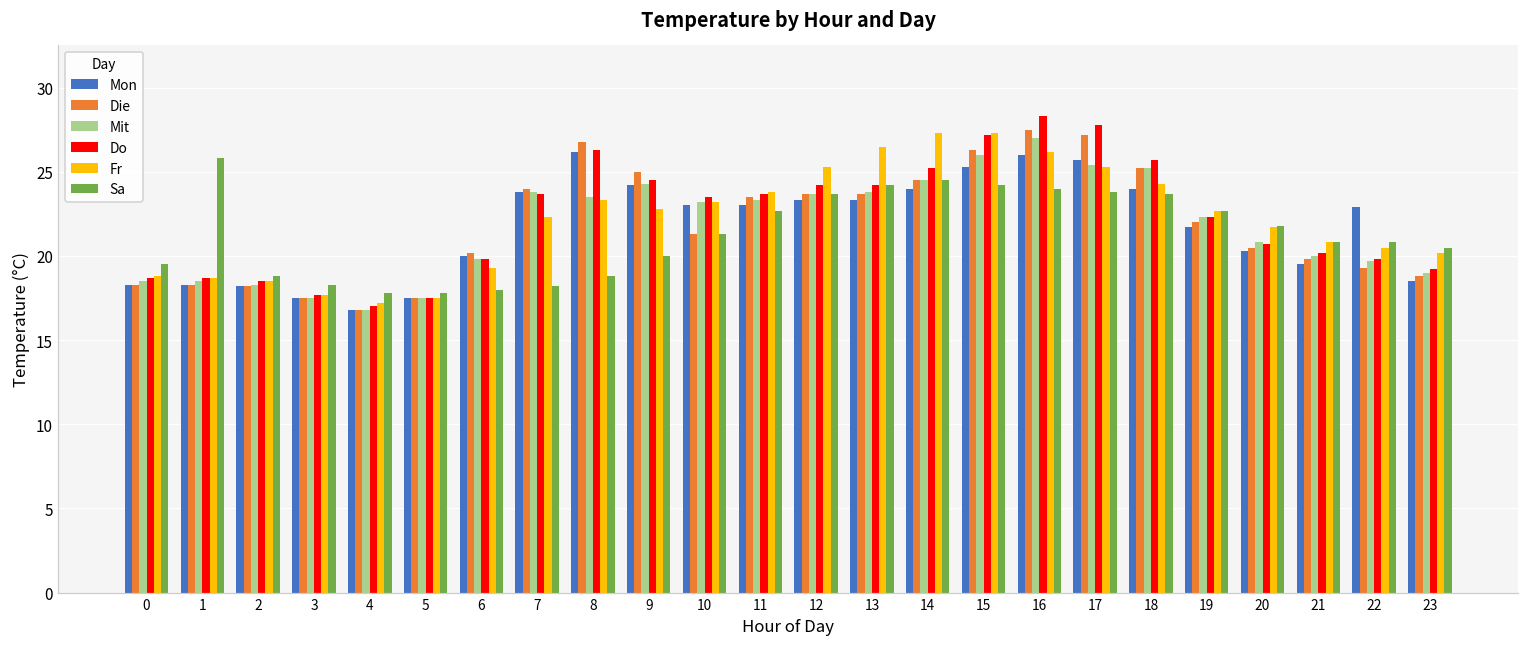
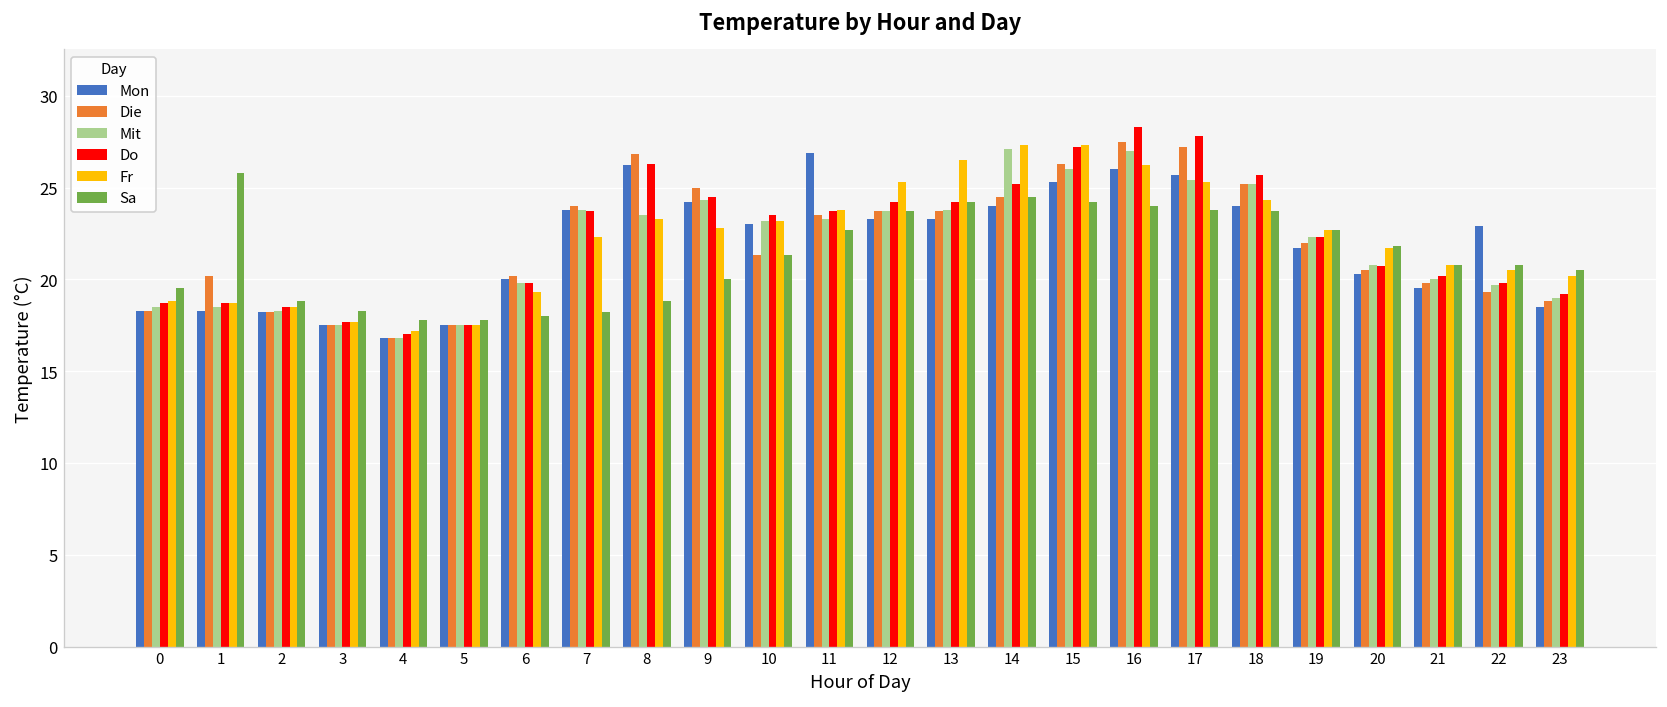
  {
    "Mon": {
      "0": 18.3,
      "1": 18.3,
      "2": 18.2,
      "3": 17.5,
      "4": 16.8,
      "5": 17.5,
      "6": 20.0,
      "7": 23.8,
      "8": 26.2,
      "9": 24.2,
      "10": 23.0,
-     "11": 23.0,
+     "11": 26.9,
      "12": 23.3,
      "13": 23.3,
      "14": 24.0,
      "15": 25.3,
      "16": 26.0,
      "17": 25.7,
      "18": 24.0,
      "19": 21.7,
      "20": 20.3,
      "21": 19.5,
      "22": 22.9,
      "23": 18.5
    },
    "Die": {
      "0": 18.3,
-     "1": 18.3,
+     "1": 20.2,
      "2": 18.2,
      "3": 17.5,
      "4": 16.8,
      "5": 17.5,
      "6": 20.2,
      "7": 24.0,
      "8": 26.8,
      "9": 25.0,
      "10": 21.3,
      "11": 23.5,
      "12": 23.7,
      "13": 23.7,
      "14": 24.5,
      "15": 26.3,
      "16": 27.5,
      "17": 27.2,
      "18": 25.2,
      "19": 22.0,
      "20": 20.5,
      "21": 19.8,
      "22": 19.3,
      "23": 18.8
    },
    "Mit": {
      "0": 18.5,
      "1": 18.5,
      "2": 18.3,
      "3": 17.5,
      "4": 16.8,
      "5": 17.5,
      "6": 19.8,
      "7": 23.8,
      "8": 23.5,
      "9": 24.3,
      "10": 23.2,
      "11": 23.3,
      "12": 23.7,
      "13": 23.8,
-     "14": 24.5,
+     "14": 27.1,
      "15": 26.0,
      "16": 27.0,
      "17": 25.4,
      "18": 25.2,
      "19": 22.3,
      "20": 20.8,
      "21": 20.0,
      "22": 19.7,
      "23": 19.0
    },
    "Do": {
      "0": 18.7,
      "1": 18.7,
      "2": 18.5,
      "3": 17.7,
      "4": 17.0,
      "5": 17.5,
      "6": 19.8,
      "7": 23.7,
      "8": 26.3,
      "9": 24.5,
      "10": 23.5,
      "11": 23.7,
      "12": 24.2,
      "13": 24.2,
      "14": 25.2,
      "15": 27.2,
      "16": 28.3,
      "17": 27.8,
      "18": 25.7,
      "19": 22.3,
      "20": 20.7,
      "21": 20.2,
      "22": 19.8,
      "23": 19.2
    },
    "Fr": {
      "0": 18.8,
      "1": 18.7,
      "2": 18.5,
      "3": 17.7,
      "4": 17.2,
      "5": 17.5,
      "6": 19.3,
      "7": 22.3,
      "8": 23.3,
      "9": 22.8,
      "10": 23.2,
      "11": 23.8,
      "12": 25.3,
      "13": 26.5,
      "14": 27.3,
      "15": 27.3,
      "16": 26.2,
      "17": 25.3,
      "18": 24.3,
      "19": 22.7,
      "20": 21.7,
      "21": 20.8,
      "22": 20.5,
      "23": 20.2
    },
    "Sa": {
      "0": 19.5,
      "1": 25.8,
      "2": 18.8,
      "3": 18.3,
      "4": 17.8,
      "5": 17.8,
      "6": 18.0,
      "7": 18.2,
      "8": 18.8,
      "9": 20.0,
      "10": 21.3,
      "11": 22.7,
      "12": 23.7,
      "13": 24.2,
      "14": 24.5,
      "15": 24.2,
      "16": 24.0,
      "17": 23.8,
      "18": 23.7,
      "19": 22.7,
      "20": 21.8,
      "21": 20.8,
      "22": 20.8,
      "23": 20.5
    }
  }
